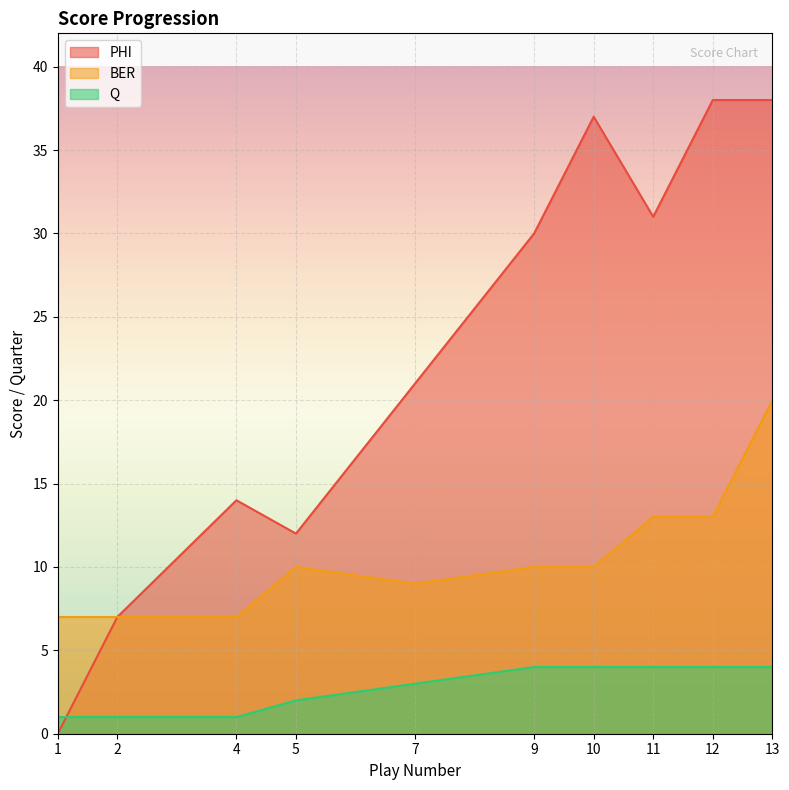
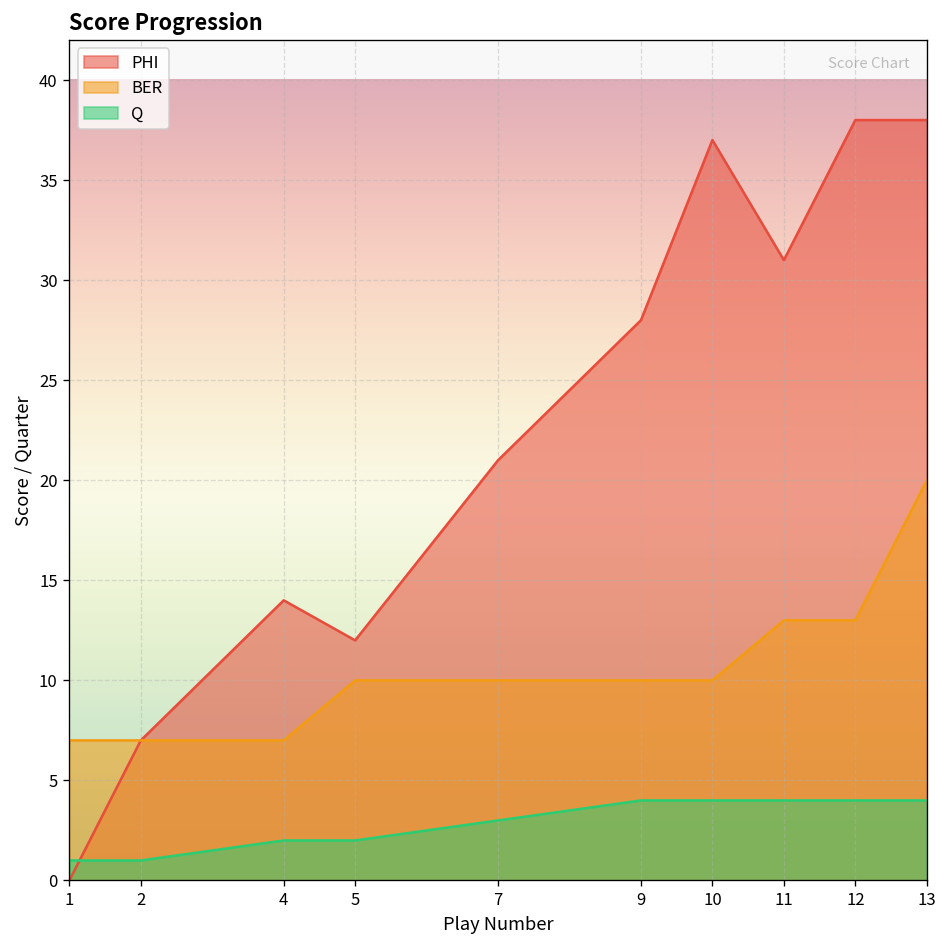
  {
    "PHI": {
      "1": 0,
      "4": 14,
      "5": 12,
      "7": 21,
-     "9": 30,
+     "9": 28,
      "10": 37,
      "11": 31,
      "12": 38,
      "13": 38
    },
    "BER": {
      "1": 7,
      "4": 7,
      "5": 10,
-     "7": 9,
+     "7": 10,
      "9": 10,
      "10": 10,
      "11": 13,
      "12": 13,
      "13": 20
    },
    "Q": {
      "1": 1,
      "2": 1,
-     "4": 1,
+     "4": 2,
      "5": 2,
      "7": 3,
      "9": 4,
      "10": 4,
      "11": 4,
      "12": 4,
      "13": 4
    }
  }
